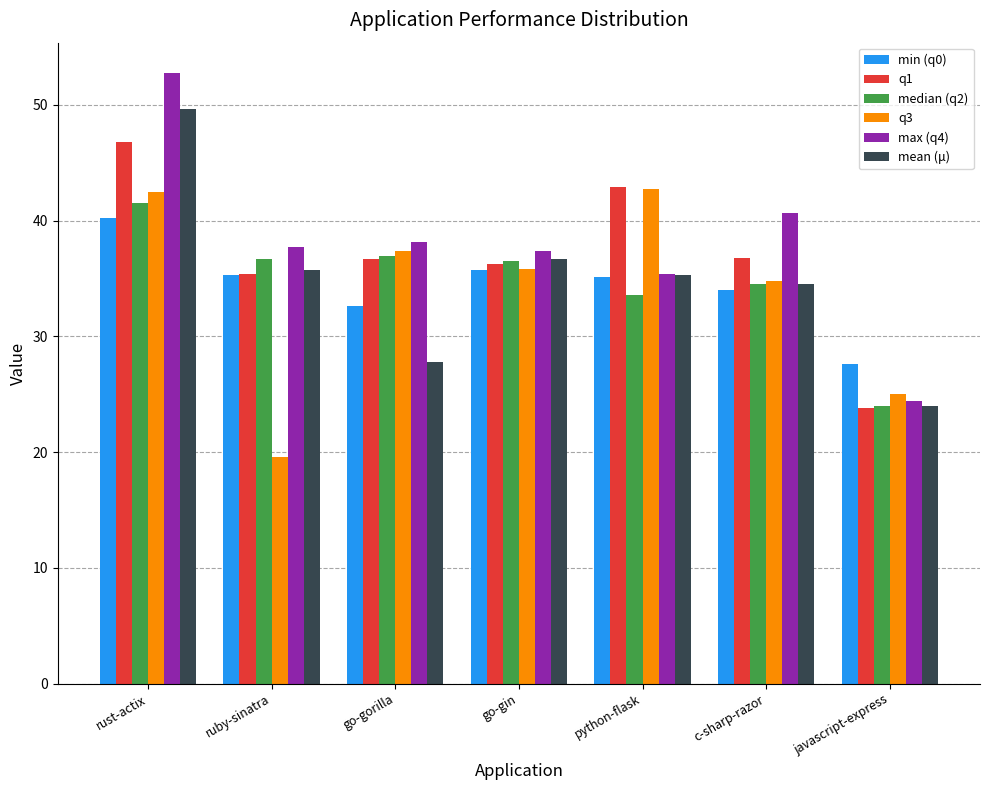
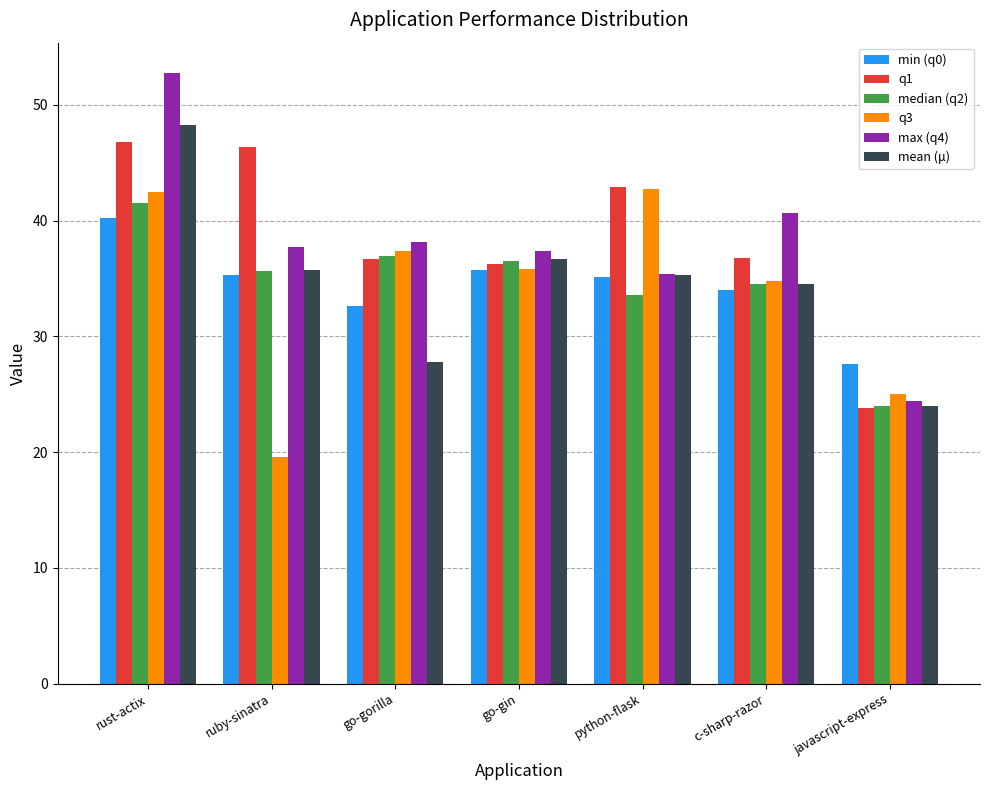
  {
    "min (q0)": {
      "rust-actix": 40.3,
      "ruby-sinatra": 35.3,
      "go-gorilla": 32.6,
      "go-gin": 35.7,
      "python-flask": 35.1,
      "c-sharp-razor": 34.0,
      "javascript-express": 27.6
    },
    "q1": {
      "rust-actix": 46.8,
-     "ruby-sinatra": 35.4,
+     "ruby-sinatra": 46.4,
      "go-gorilla": 36.7,
      "go-gin": 36.3,
      "python-flask": 42.9,
      "c-sharp-razor": 36.8,
      "javascript-express": 23.8
    },
    "median (q2)": {
      "rust-actix": 41.5,
-     "ruby-sinatra": 36.6,
+     "ruby-sinatra": 35.6,
      "go-gorilla": 37.0,
      "go-gin": 36.5,
      "python-flask": 33.6,
      "c-sharp-razor": 34.5,
      "javascript-express": 24.0
    },
    "q3": {
      "rust-actix": 42.4,
      "ruby-sinatra": 19.5,
      "go-gorilla": 37.4,
      "go-gin": 35.9,
      "python-flask": 42.7,
      "c-sharp-razor": 34.8,
      "javascript-express": 25.0
    },
    "max (q4)": {
      "rust-actix": 52.7,
      "ruby-sinatra": 37.7,
      "go-gorilla": 38.2,
      "go-gin": 37.4,
      "python-flask": 35.4,
      "c-sharp-razor": 40.6,
      "javascript-express": 24.4
    },
    "mean (μ)": {
-     "rust-actix": 49.6,
+     "rust-actix": 48.3,
      "ruby-sinatra": 35.7,
      "go-gorilla": 27.8,
      "go-gin": 36.7,
      "python-flask": 35.3,
      "c-sharp-razor": 34.5,
      "javascript-express": 24.0
    }
  }
